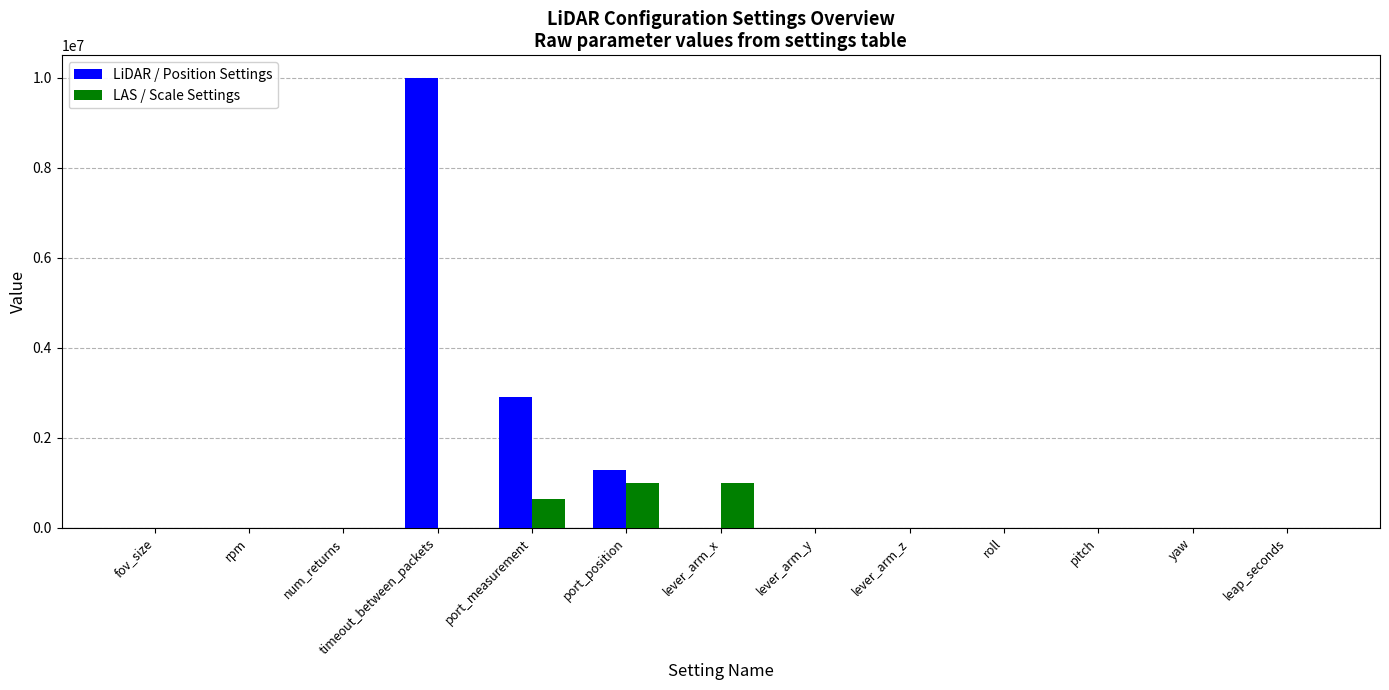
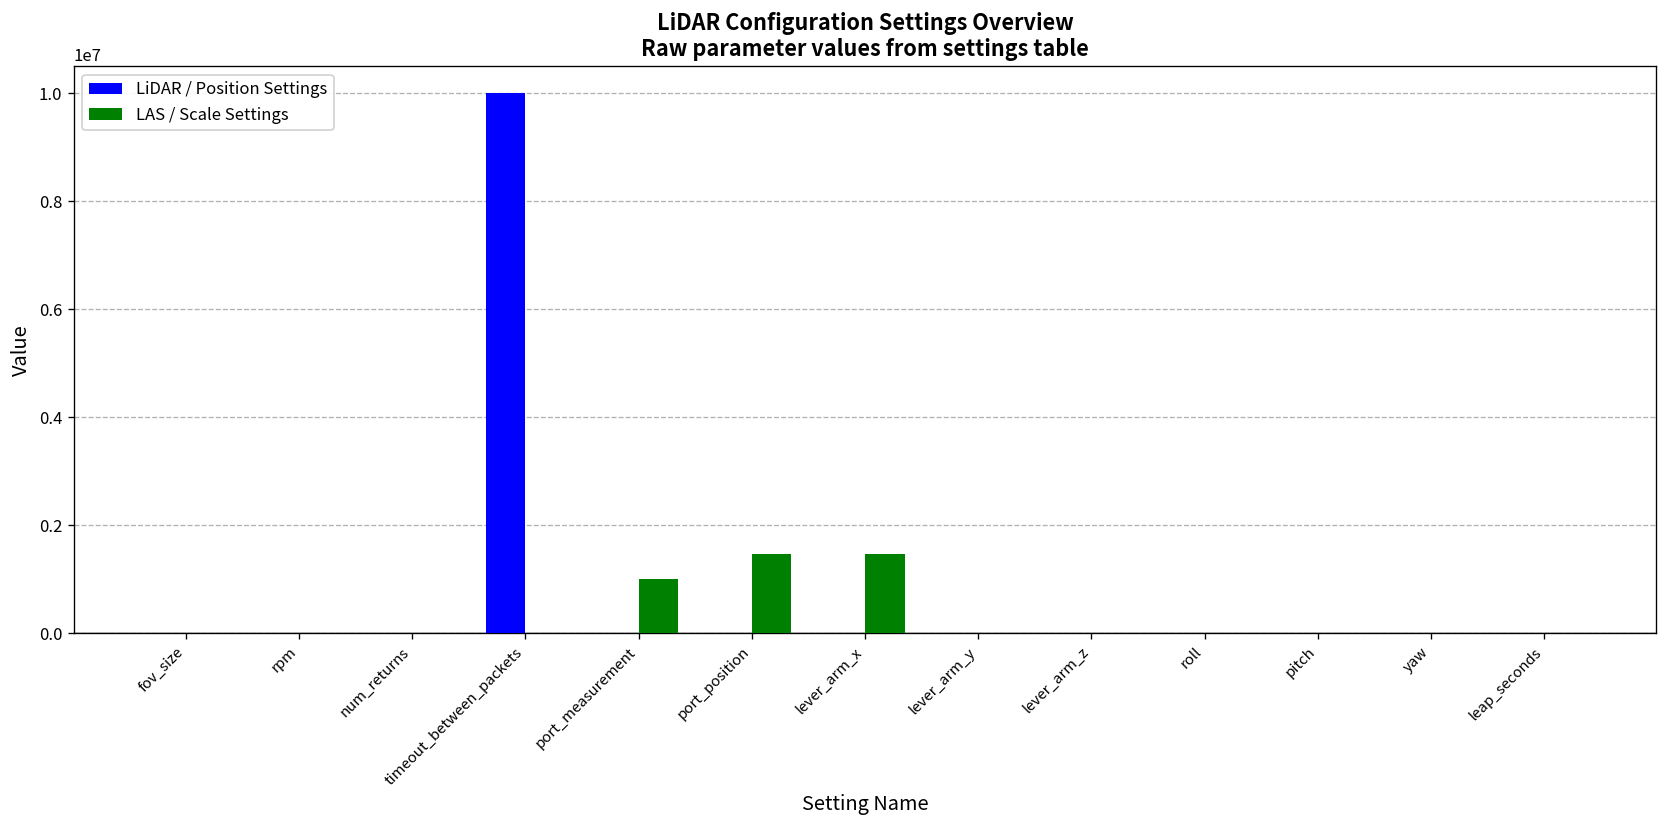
  {
    "LiDAR / Position Settings": {
      "timeout_between_packets": 10000000,
-     "port_measurement": 2900000,
-     "port_position": 1300000,
+     "port_measurement": 0,
+     "port_position": 0,
      "yaw": 0
    },
    "LAS / Scale Settings": {
-     "port_measurement": 600000,
-     "port_position": 1000000,
-     "lever_arm_x": 1000000,
+     "port_measurement": 1000000,
+     "port_position": 1500000,
+     "lever_arm_x": 1500000,
      "lever_arm_y": 0,
      "lever_arm_z": 0,
      "roll": 0,
      "pitch": 0,
      "yaw": 0,
      "leap_seconds": 0
    }
  }
